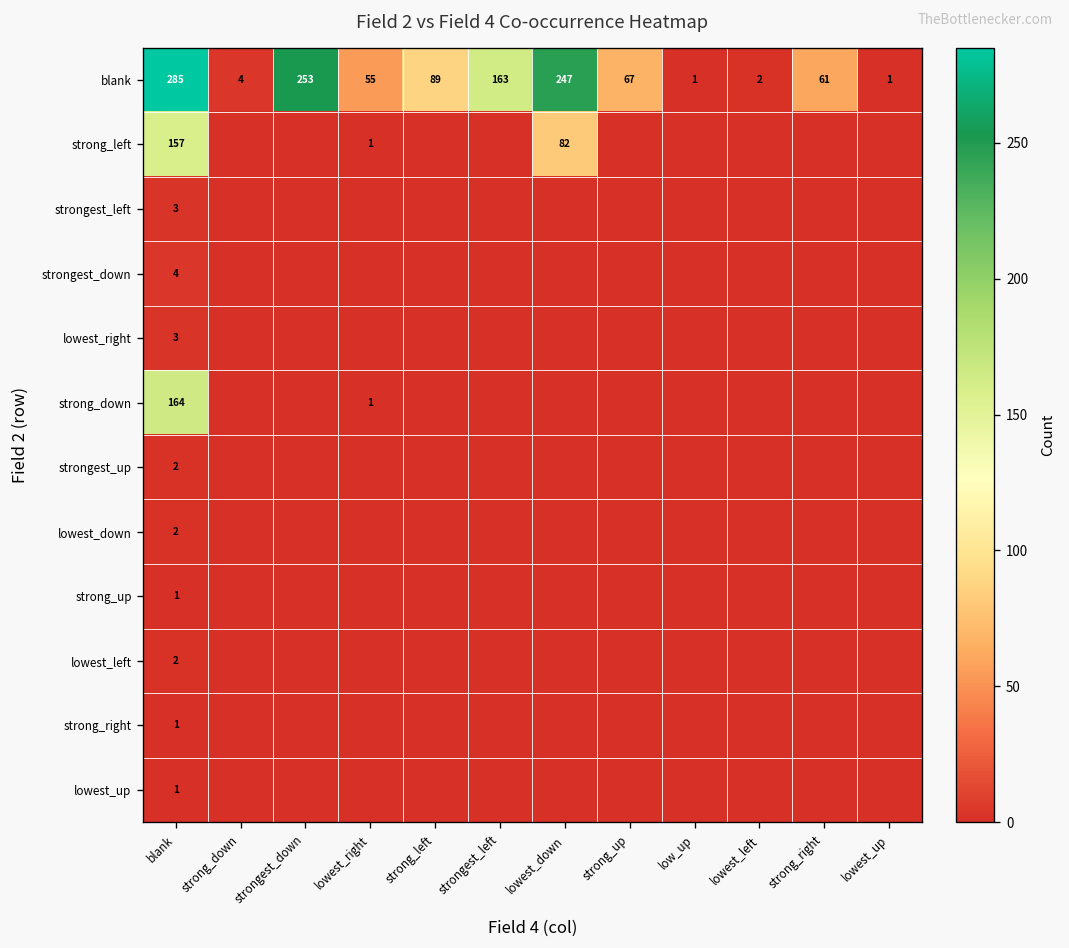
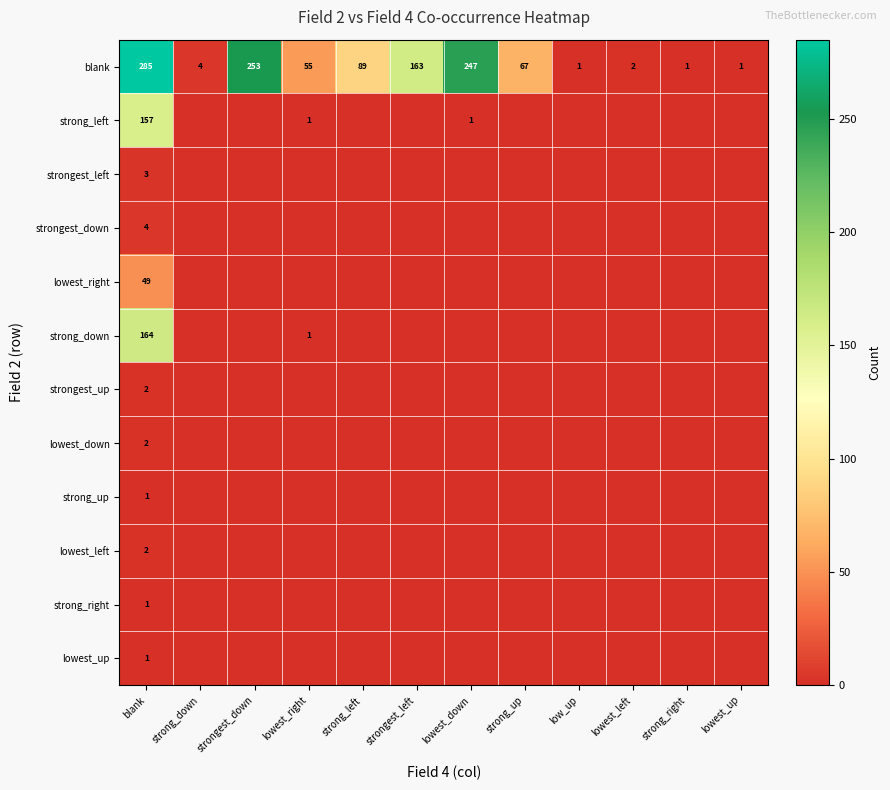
  {
    "blank": {
      "blank": 285,
      "strong_down": 4,
      "strongest_down": 253,
      "lowest_right": 55,
      "strong_left": 89,
      "strongest_left": 163,
      "lowest_down": 247,
      "strong_up": 67,
      "low_up": 1,
      "lowest_left": 2,
-     "strong_right": 61,
+     "strong_right": 1,
      "lowest_up": 1
    },
    "strong_left": {
      "blank": 157,
      "lowest_right": 1,
-     "lowest_down": 82
+     "lowest_down": 1
    },
    "strongest_left": {
      "blank": 3
    },
    "strongest_down": {
      "blank": 4
    },
    "lowest_right": {
-     "blank": 3
+     "blank": 49
    },
    "strong_down": {
      "blank": 164,
      "lowest_right": 1
    },
    "strongest_up": {
      "blank": 2
    },
    "lowest_down": {
      "blank": 2
    },
    "strong_up": {
      "blank": 1
    },
    "lowest_left": {
      "blank": 2
    },
    "strong_right": {
      "blank": 1
    },
    "lowest_up": {
      "blank": 1
    }
  }
